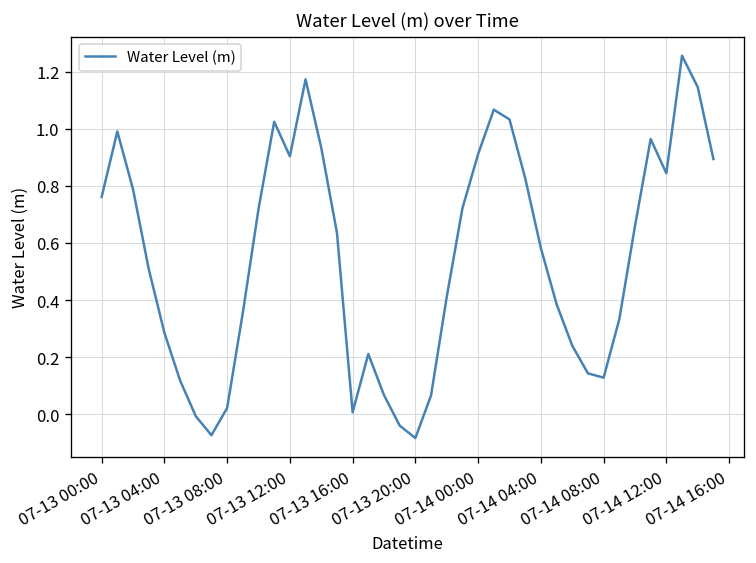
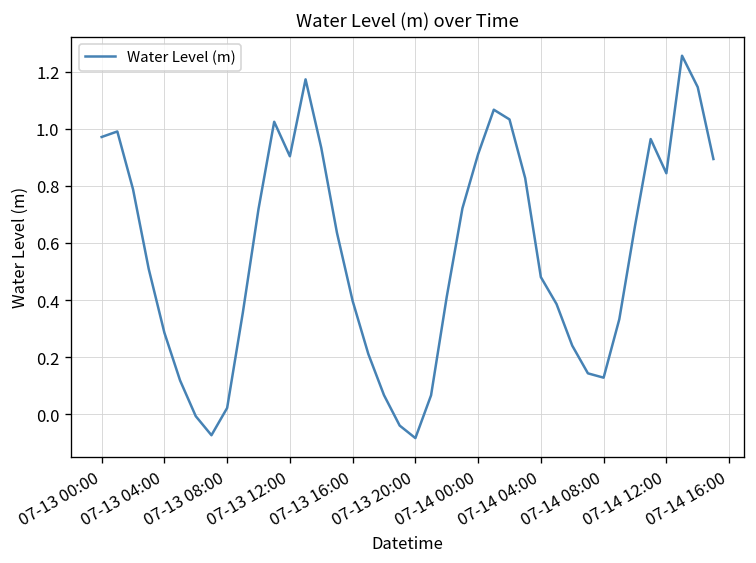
  {
-   "07-13 00:00": 0.76,
+   "07-13 00:00": 0.97,
    "07-13 04:00": 0.29,
    "07-13 08:00": 0.02,
    "07-13 12:00": 0.90,
-   "07-13 16:00": 0.01,
+   "07-13 16:00": 0.40,
    "07-13 20:00": -0.08,
    "07-14 00:00": 0.91,
-   "07-14 04:00": 0.58,
+   "07-14 04:00": 0.48,
    "07-14 08:00": 0.13,
    "07-14 12:00": 0.84
  }
